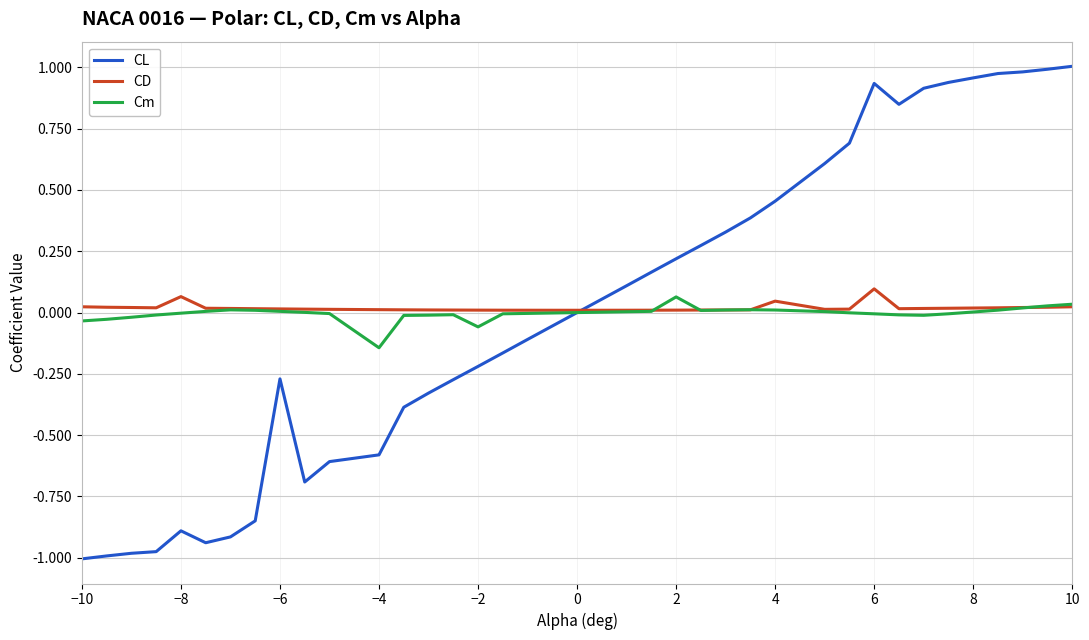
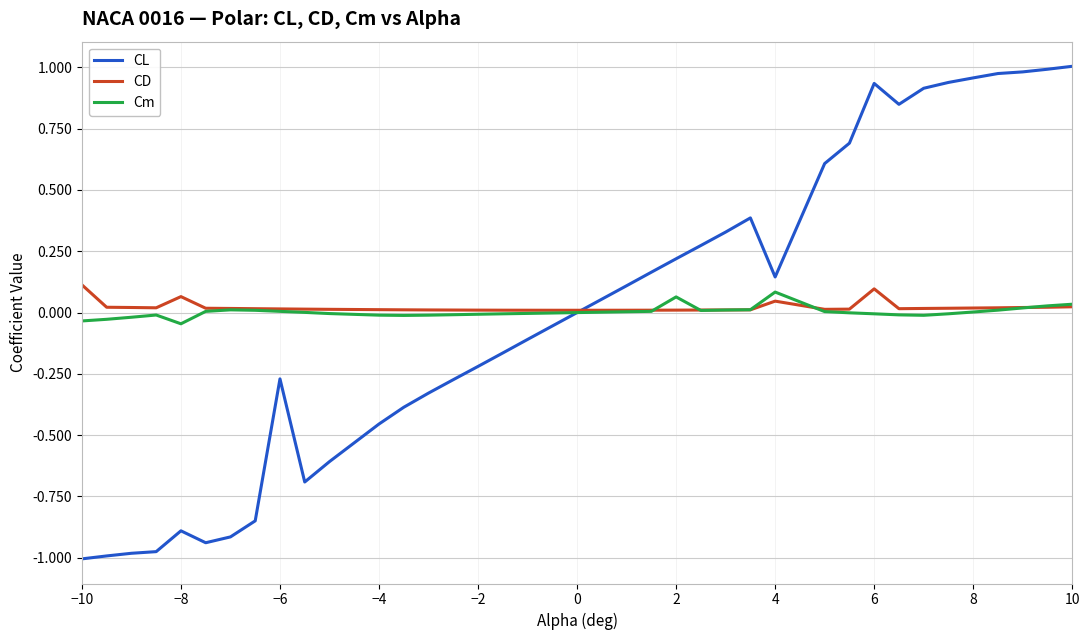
  {
    "CL": {
      "−10": -1.00,
      "−8": -0.89,
      "−6": -0.27,
-     "−4": -0.58,
+     "−4": -0.45,
      "−2": -0.22,
      "2": 0.22,
-     "4": 0.45,
+     "4": 0.15,
      "6": 0.93,
      "8": 0.96,
      "10": 1.00
    },
    "CD": {
-     "−10": 0.02,
+     "−10": 0.11,
      "−8": 0.07,
      "−4": 0.01,
      "−2": 0.01,
      "2": 0.01,
      "4": 0.05,
      "6": 0.10,
      "8": 0.02,
      "10": 0.02
    },
    "Cm": {
      "−10": -0.03,
-     "−8": 0.00,
-     "−4": -0.14,
-     "−2": -0.06,
+     "−8": -0.05,
+     "−4": -0.01,
+     "−2": -0.01,
      "2": 0.06,
-     "4": 0.01,
+     "4": 0.08,
      "6": -0.01,
      "8": 0.00,
      "10": 0.03
    }
  }
